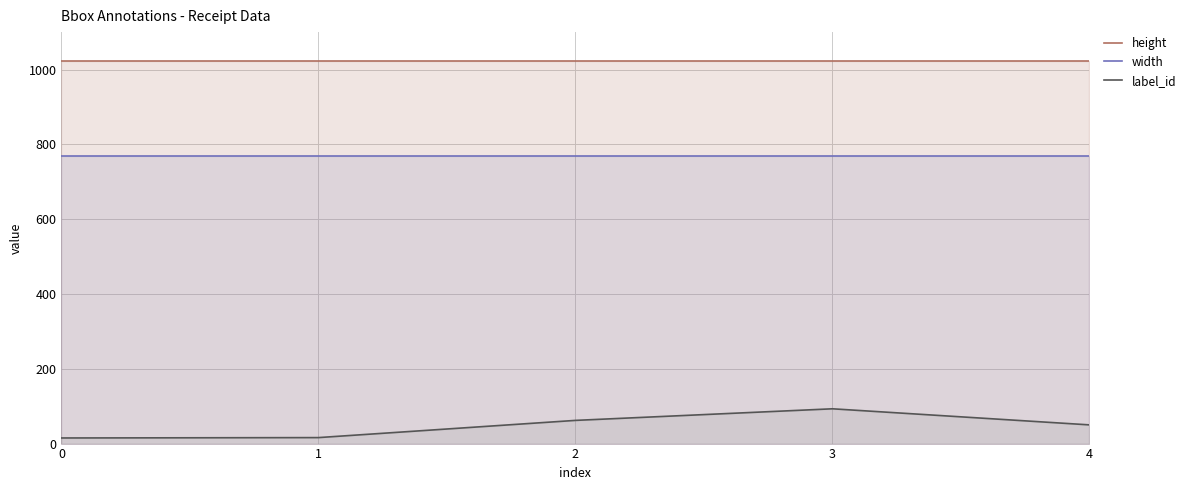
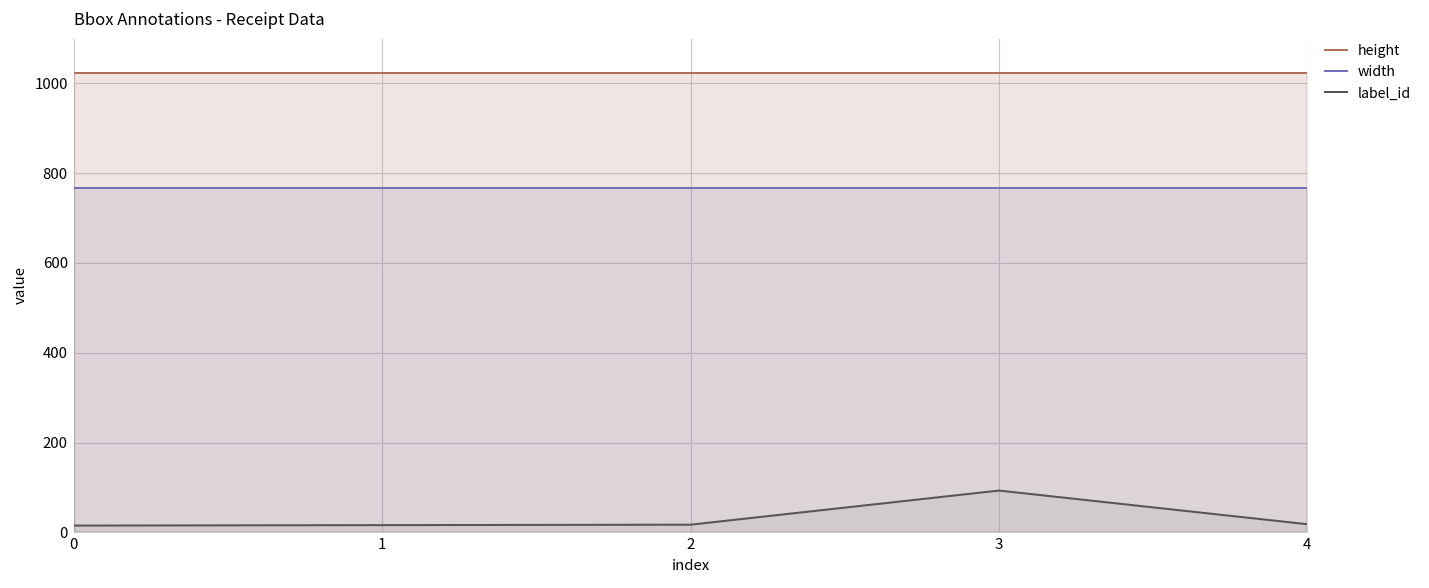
  {
    "height": {
      "0": 1020,
      "1": 1020,
      "2": 1020,
      "3": 1020,
      "4": 1020
    },
    "width": {
      "0": 770,
      "1": 770,
      "2": 770,
      "3": 770,
      "4": 770
    },
    "label_id": {
      "0": 20,
      "1": 20,
-     "2": 60,
+     "2": 20,
      "3": 90,
-     "4": 50
+     "4": 20
    }
  }
